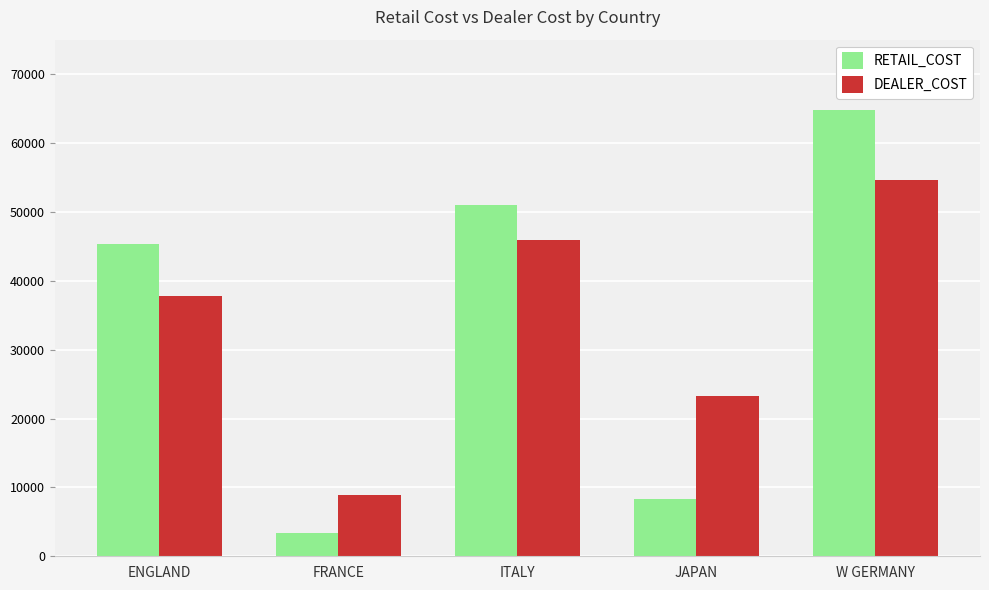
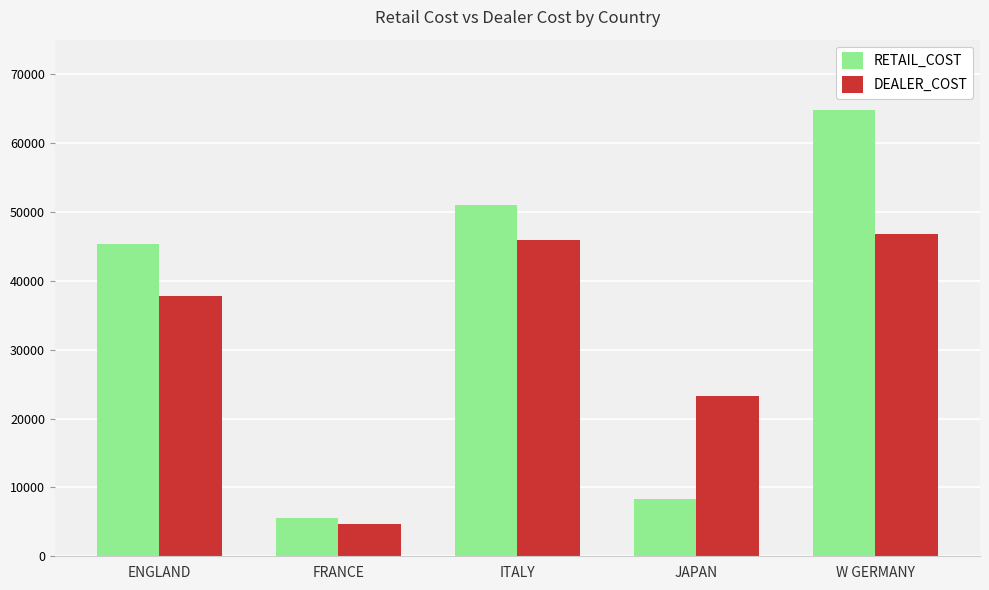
  {
    "RETAIL_COST": {
      "ENGLAND": 45000,
-     "FRANCE": 3000,
+     "FRANCE": 6000,
      "ITALY": 51000,
      "JAPAN": 8000,
      "W GERMANY": 65000
    },
    "DEALER_COST": {
      "ENGLAND": 38000,
-     "FRANCE": 9000,
+     "FRANCE": 5000,
      "ITALY": 46000,
      "JAPAN": 23000,
-     "W GERMANY": 55000
+     "W GERMANY": 47000
    }
  }
